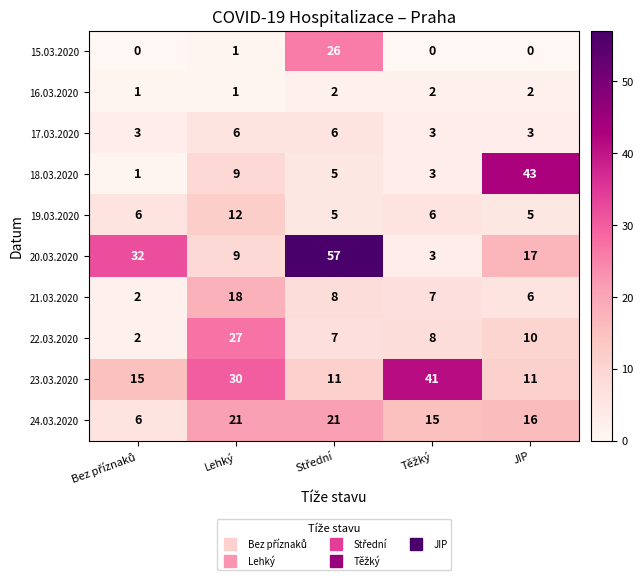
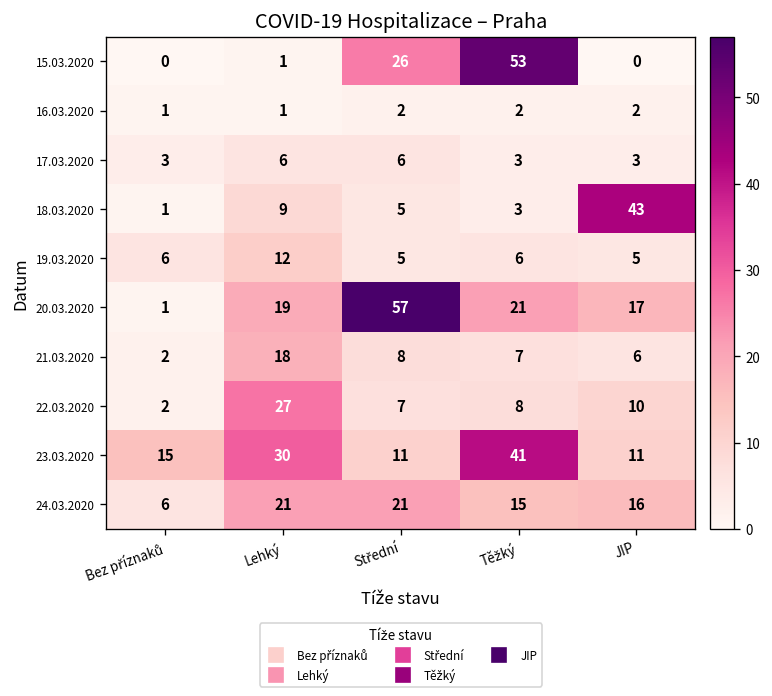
  {
    "15.03.2020": {
      "Bez příznaků": 0,
      "Lehký": 1,
      "Střední": 26,
-     "Těžký": 0,
+     "Těžký": 53,
      "JIP": 0
    },
    "16.03.2020": {
      "Bez příznaků": 1,
      "Lehký": 1,
      "Střední": 2,
      "Těžký": 2,
      "JIP": 2
    },
    "17.03.2020": {
      "Bez příznaků": 3,
      "Lehký": 6,
      "Střední": 6,
      "Těžký": 3,
      "JIP": 3
    },
    "18.03.2020": {
      "Bez příznaků": 1,
      "Lehký": 9,
      "Střední": 5,
      "Těžký": 3,
      "JIP": 43
    },
    "19.03.2020": {
      "Bez příznaků": 6,
      "Lehký": 12,
      "Střední": 5,
      "Těžký": 6,
      "JIP": 5
    },
    "20.03.2020": {
-     "Bez příznaků": 32,
-     "Lehký": 9,
+     "Bez příznaků": 1,
+     "Lehký": 19,
      "Střední": 57,
-     "Těžký": 3,
+     "Těžký": 21,
      "JIP": 17
    },
    "21.03.2020": {
      "Bez příznaků": 2,
      "Lehký": 18,
      "Střední": 8,
      "Těžký": 7,
      "JIP": 6
    },
    "22.03.2020": {
      "Bez příznaků": 2,
      "Lehký": 27,
      "Střední": 7,
      "Těžký": 8,
      "JIP": 10
    },
    "23.03.2020": {
      "Bez příznaků": 15,
      "Lehký": 30,
      "Střední": 11,
      "Těžký": 41,
      "JIP": 11
    },
    "24.03.2020": {
      "Bez příznaků": 6,
      "Lehký": 21,
      "Střední": 21,
      "Těžký": 15,
      "JIP": 16
    }
  }
